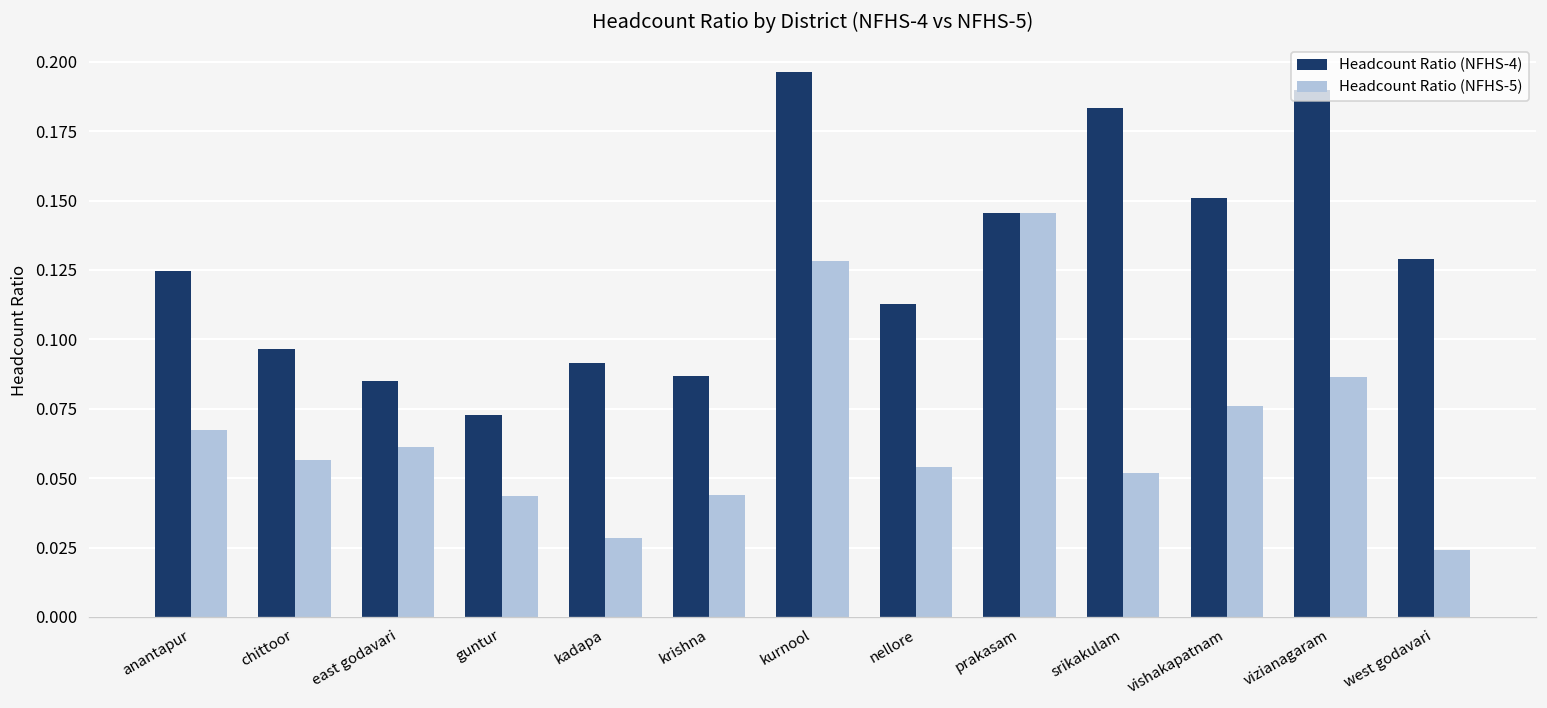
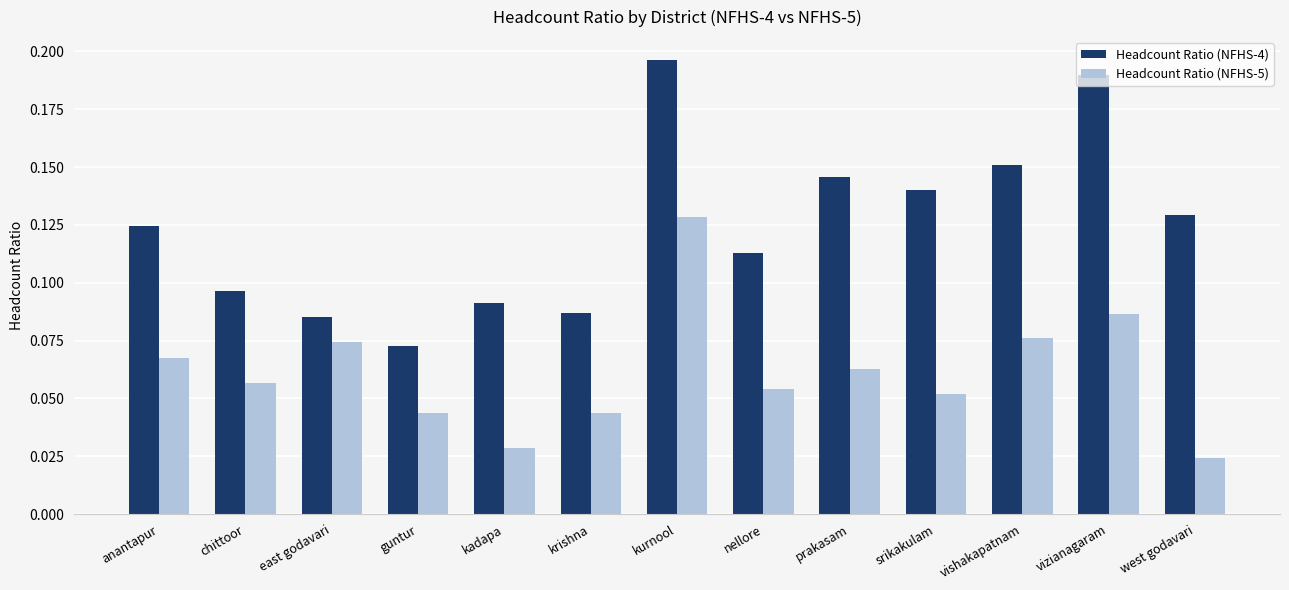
  {
    "Headcount Ratio (NFHS-4)": {
      "anantapur": 0.125,
      "chittoor": 0.096,
      "east godavari": 0.085,
      "guntur": 0.073,
      "kadapa": 0.091,
      "krishna": 0.087,
      "kurnool": 0.196,
      "nellore": 0.113,
      "prakasam": 0.146,
-     "srikakulam": 0.184,
+     "srikakulam": 0.140,
      "vishakapatnam": 0.151,
      "west godavari": 0.129
    },
    "Headcount Ratio (NFHS-5)": {
      "anantapur": 0.067,
      "chittoor": 0.057,
-     "east godavari": 0.061,
+     "east godavari": 0.075,
      "guntur": 0.044,
      "kadapa": 0.028,
      "krishna": 0.044,
      "kurnool": 0.128,
      "nellore": 0.054,
-     "prakasam": 0.145,
+     "prakasam": 0.063,
      "srikakulam": 0.052,
      "vishakapatnam": 0.076,
      "vizianagaram": 0.087,
      "west godavari": 0.024
    }
  }
